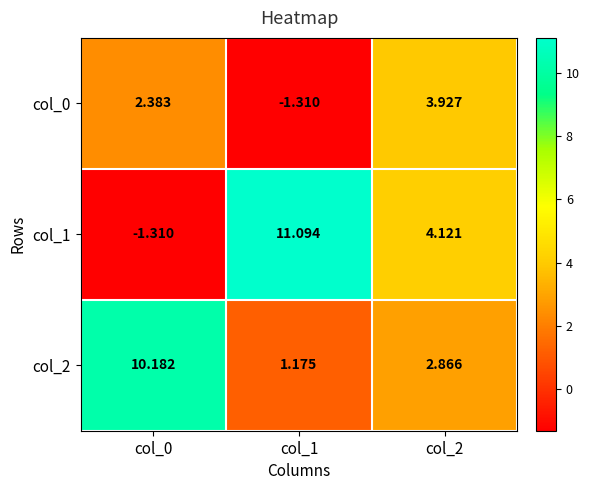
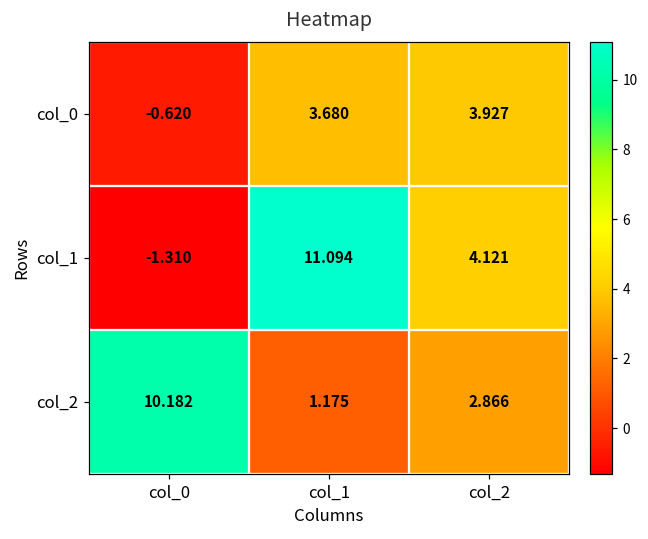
  {
    "col_0": {
-     "col_0": 2.383,
-     "col_1": -1.310,
+     "col_0": -0.620,
+     "col_1": 3.680,
      "col_2": 3.927
    },
    "col_1": {
      "col_0": -1.310,
      "col_1": 11.094,
      "col_2": 4.121
    },
    "col_2": {
      "col_0": 10.182,
      "col_1": 1.175,
      "col_2": 2.866
    }
  }
